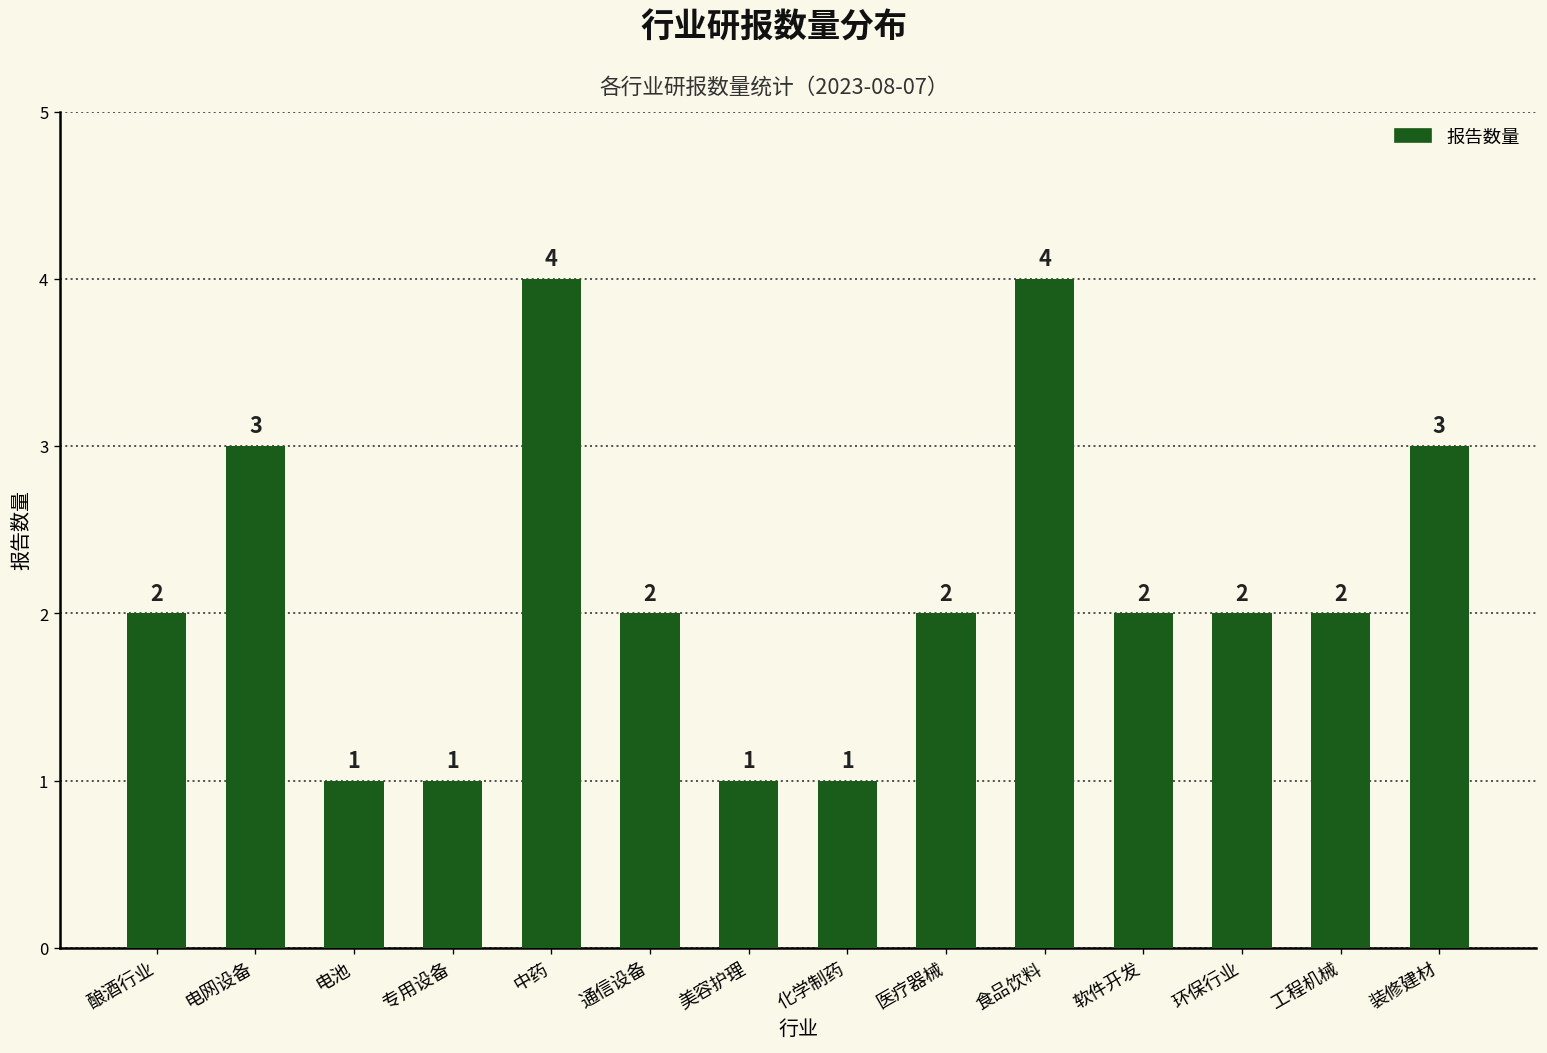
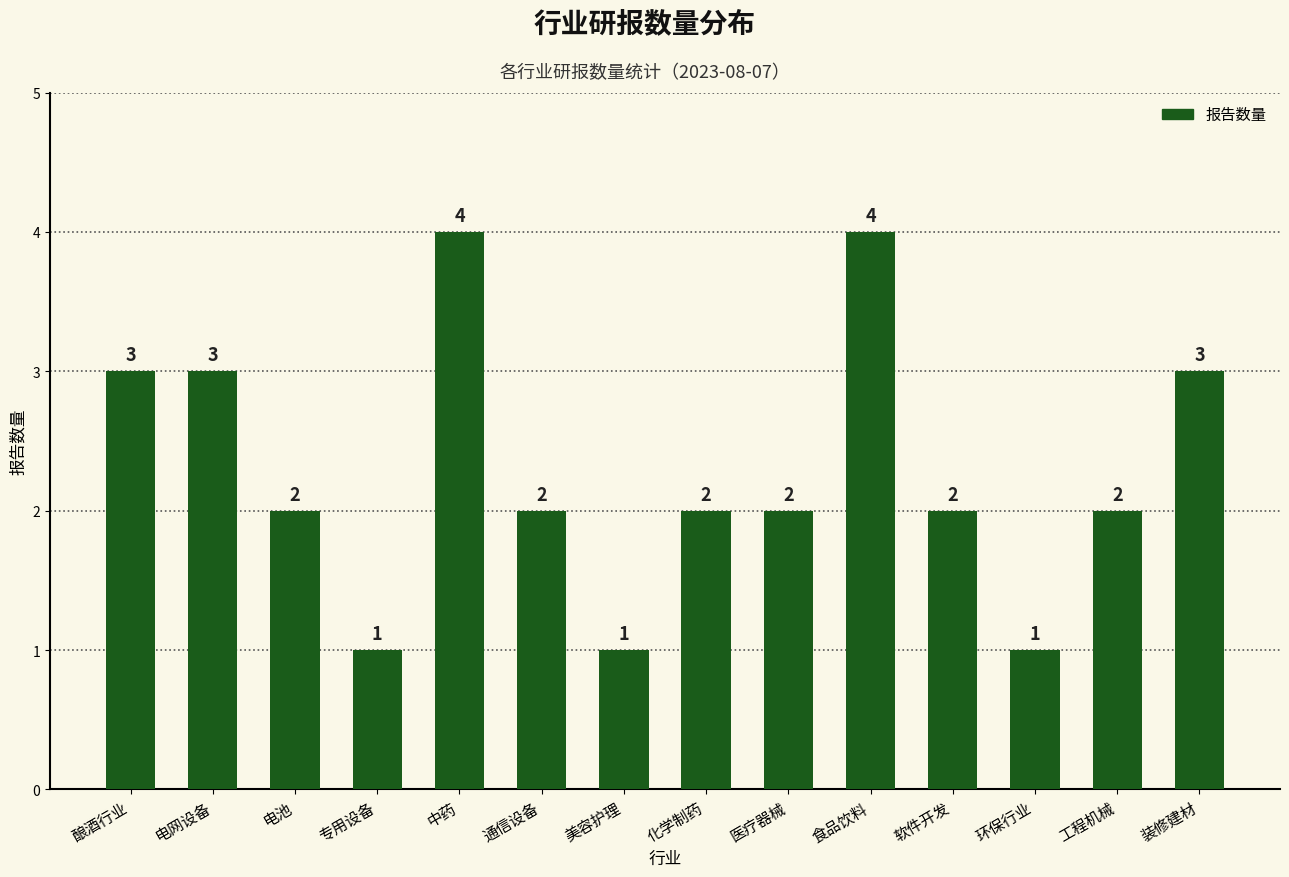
  {
-   "酿酒行业": 2,
+   "酿酒行业": 3,
    "电网设备": 3,
-   "电池": 1,
+   "电池": 2,
    "专用设备": 1,
    "中药": 4,
    "通信设备": 2,
    "美容护理": 1,
-   "化学制药": 1,
+   "化学制药": 2,
    "医疗器械": 2,
    "食品饮料": 4,
    "软件开发": 2,
-   "环保行业": 2,
+   "环保行业": 1,
    "工程机械": 2,
    "装修建材": 3
  }
